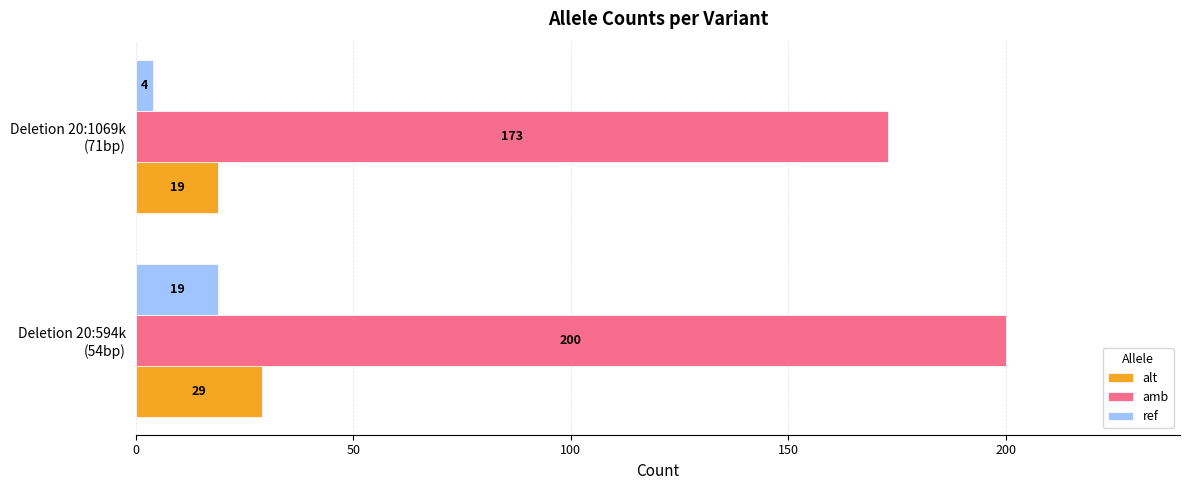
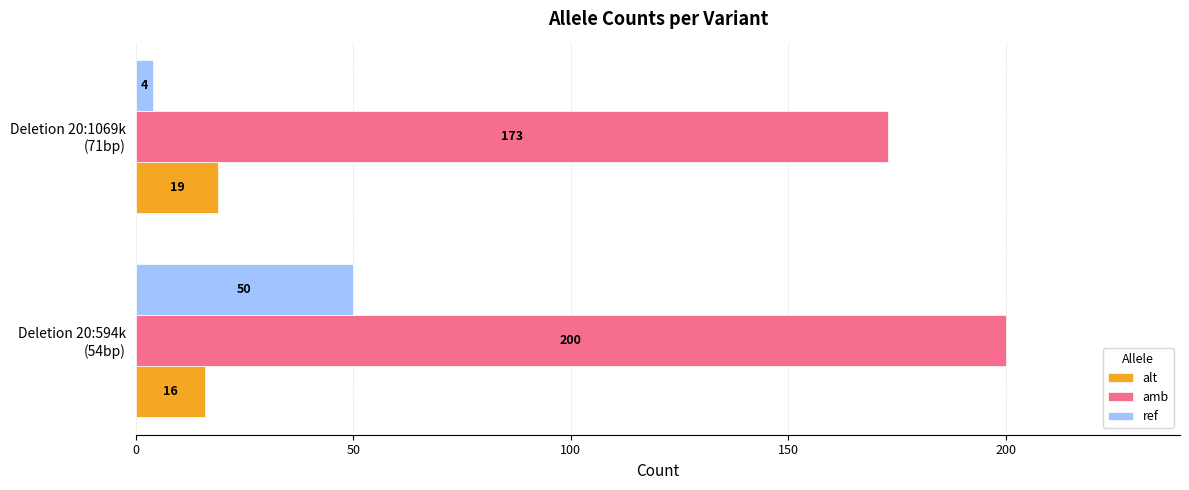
  {
    "alt": {
      "Deletion 20:1069k (71bp)": 19,
-     "Deletion 20:594k (54bp)": 29
+     "Deletion 20:594k (54bp)": 16
    },
    "amb": {
      "Deletion 20:1069k (71bp)": 173,
      "Deletion 20:594k (54bp)": 200
    },
    "ref": {
      "Deletion 20:1069k (71bp)": 4,
-     "Deletion 20:594k (54bp)": 19
+     "Deletion 20:594k (54bp)": 50
    }
  }
